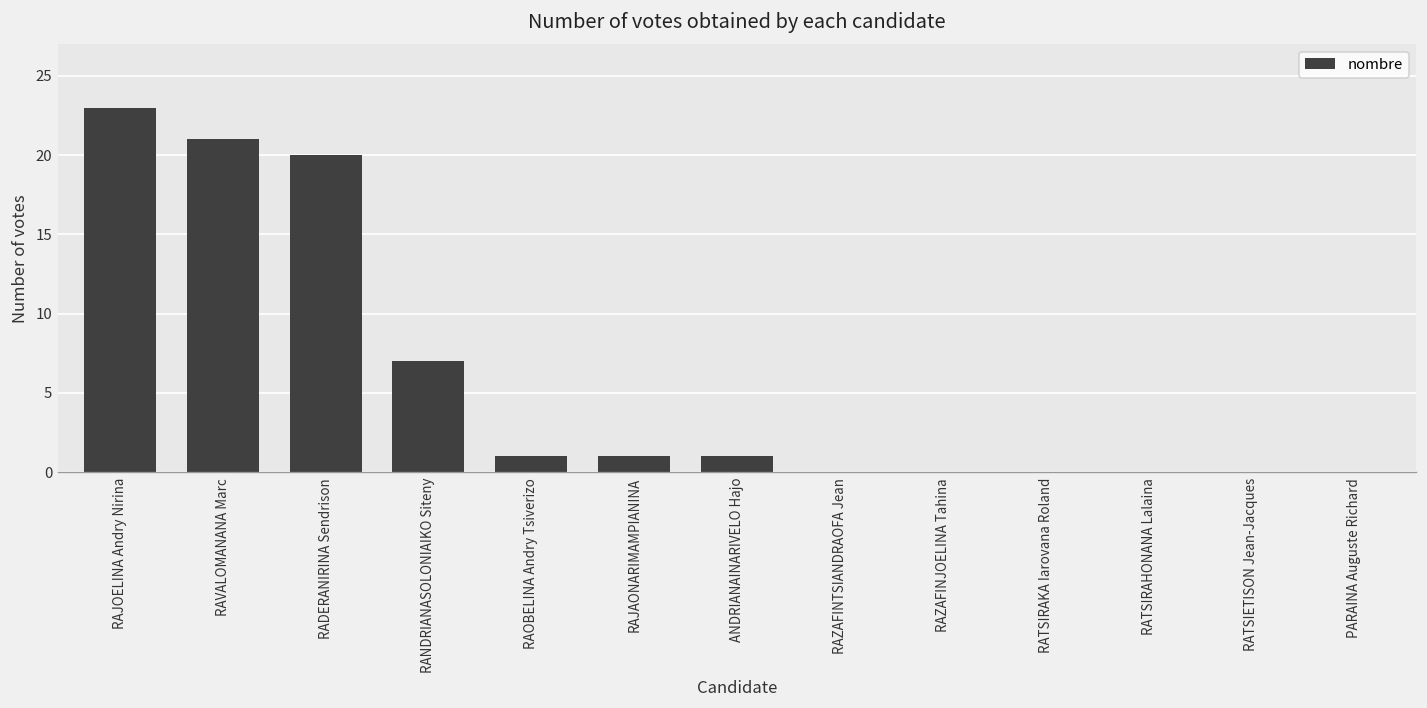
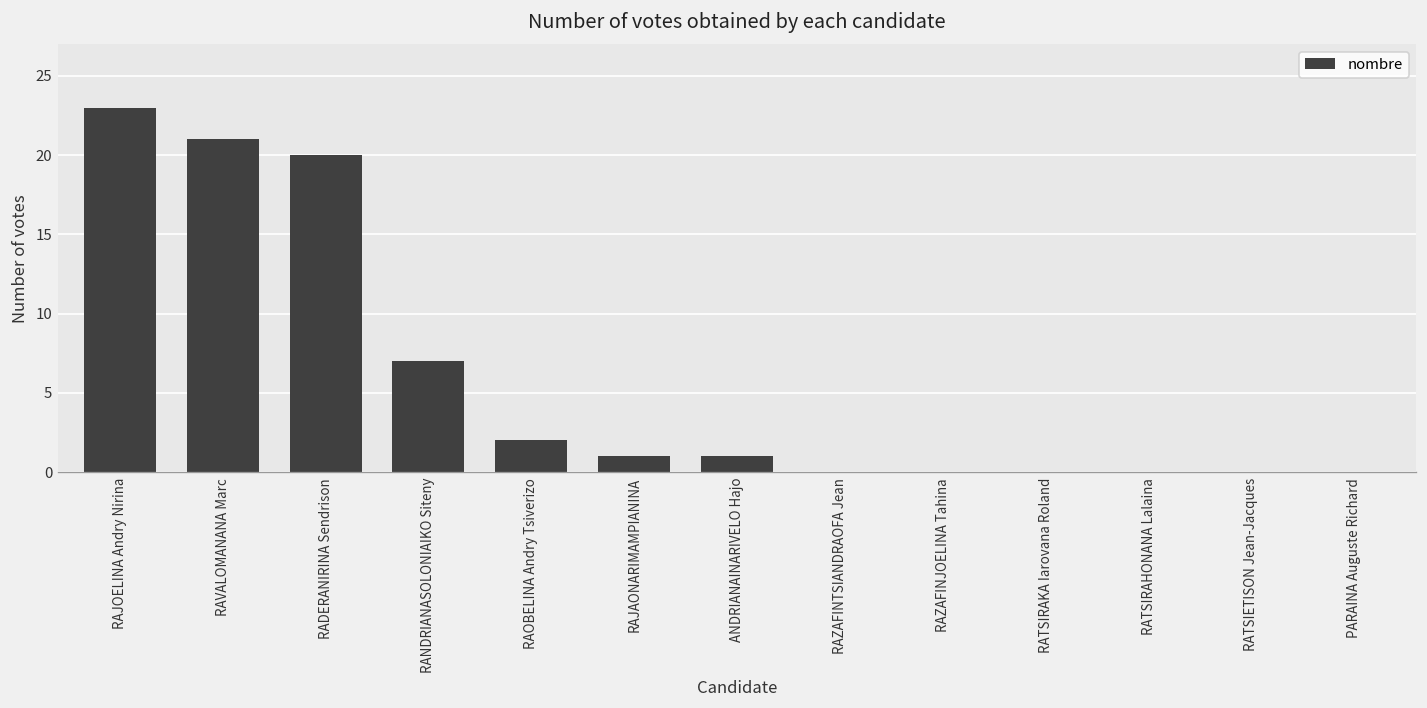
  {
    "RAJOELINA Andry Nirina": 23,
    "RAVALOMANANA Marc": 21,
    "RADERANIRINA Sendrison": 20,
    "RANDRIANASOLONIAIKO Siteny": 7,
-   "RAOBELINA Andry Tsiverizo": 1,
+   "RAOBELINA Andry Tsiverizo": 2,
    "RAJAONARIMAMPIANINA": 1,
    "ANDRIANAINARIVELO Hajo": 1,
    "RAZAFINTSIANDRAOFA Jean": 0,
    "RAZAFINJOELINA Tahina": 0,
    "RATSIRAKA Iarovana Roland": 0,
    "RATSIRAHONANA Lalaina": 0,
    "RATSIETISON Jean-Jacques": 0,
    "PARAINA Auguste Richard": 0
  }
